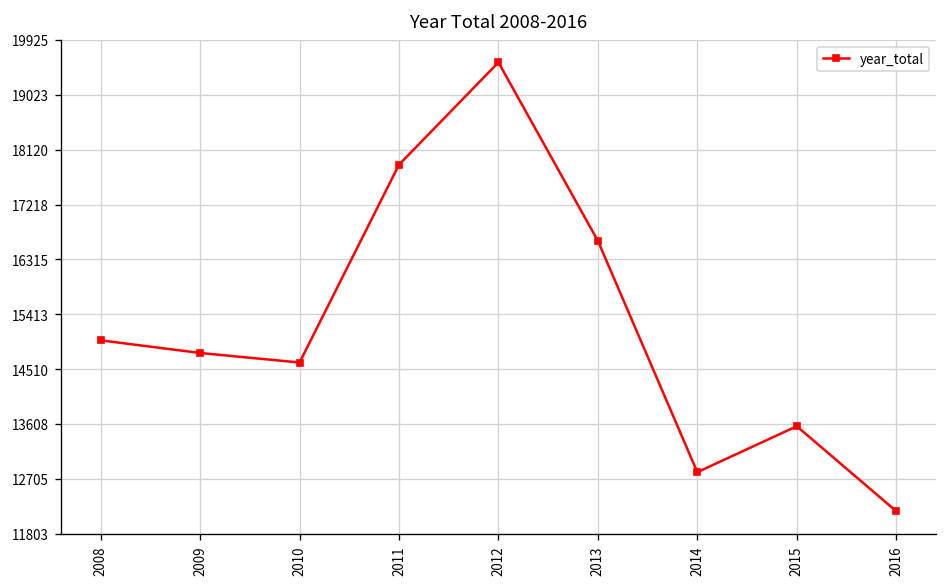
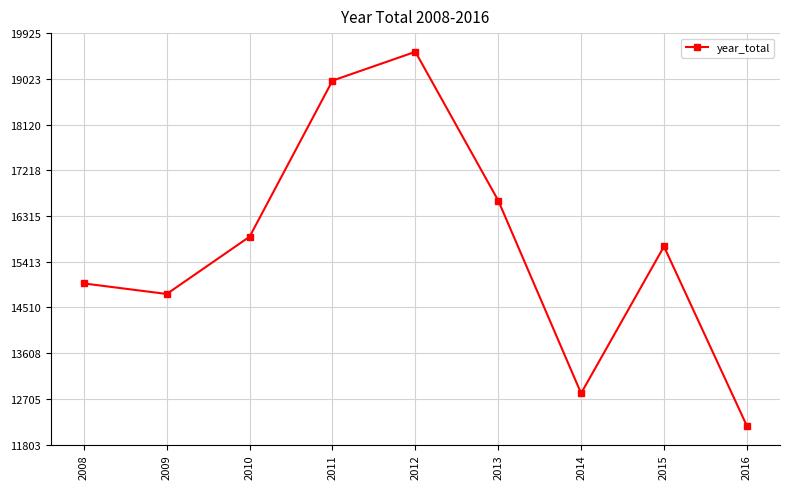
  {
    "2008": 15000,
    "2009": 14800,
-   "2010": 14600,
-   "2011": 17900,
+   "2010": 15900,
+   "2011": 19000,
    "2012": 19600,
    "2013": 16600,
    "2014": 12800,
-   "2015": 13600,
+   "2015": 15700,
    "2016": 12200
  }
